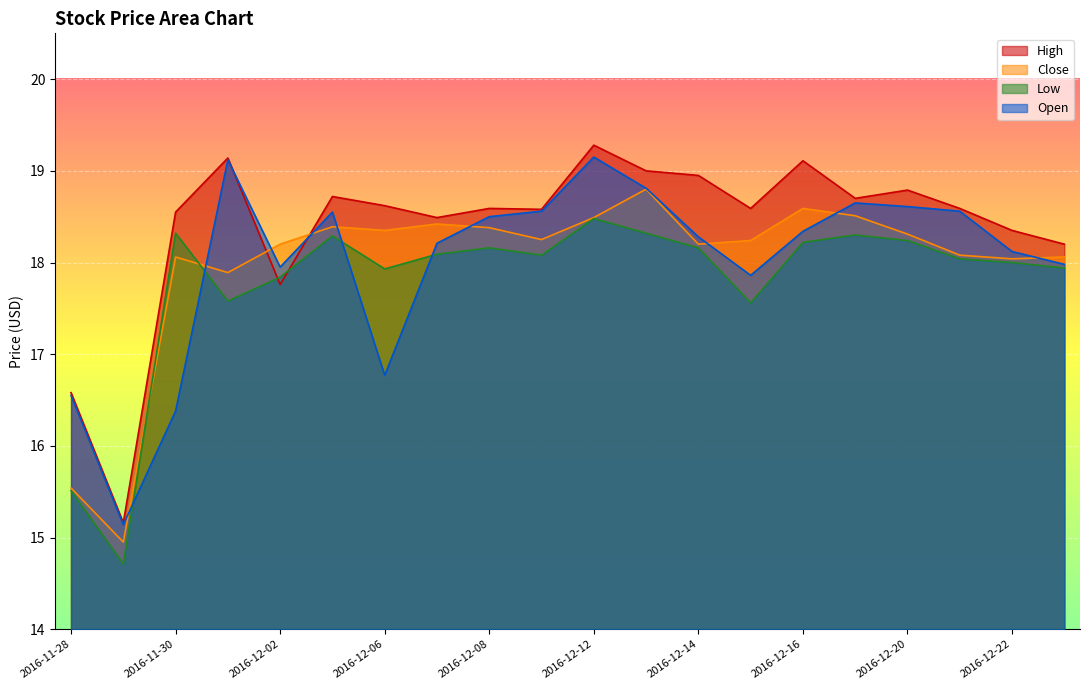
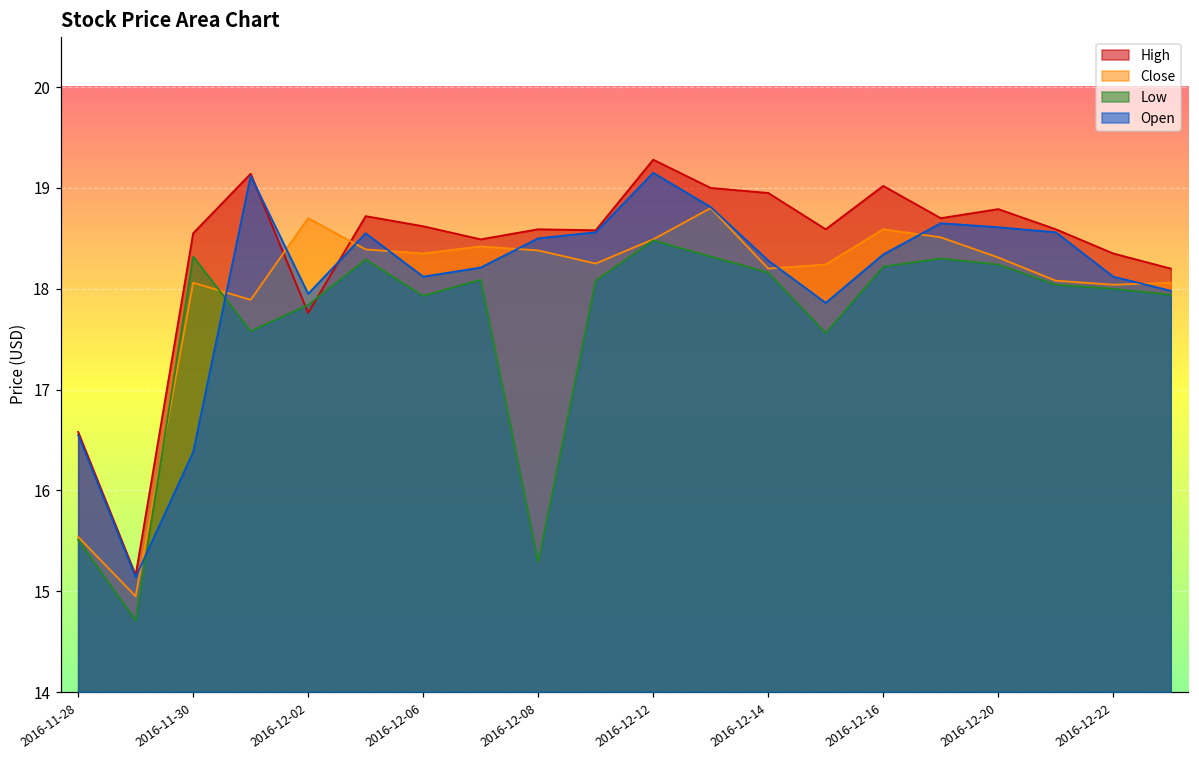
  {
    "High": {
      "2016-11-28": 16.6,
      "2016-11-30": 18.6,
      "2016-12-02": 17.8,
      "2016-12-06": 18.6,
      "2016-12-08": 18.6,
      "2016-12-12": 19.3,
      "2016-12-14": 19.0,
-     "2016-12-16": 19.1,
+     "2016-12-16": 19.0,
      "2016-12-20": 18.8,
      "2016-12-22": 18.4
    },
    "Close": {
      "2016-11-28": 15.5,
      "2016-11-30": 18.1,
-     "2016-12-02": 18.2,
+     "2016-12-02": 18.7,
      "2016-12-06": 18.4,
      "2016-12-08": 18.4,
      "2016-12-14": 18.2,
      "2016-12-16": 18.6,
      "2016-12-20": 18.3,
      "2016-12-22": 18.0
    },
    "Low": {
      "2016-11-28": 15.5,
      "2016-11-30": 18.3,
      "2016-12-02": 17.8,
      "2016-12-06": 17.9,
-     "2016-12-08": 18.2,
+     "2016-12-08": 15.3,
      "2016-12-14": 18.2,
      "2016-12-16": 18.2,
      "2016-12-20": 18.2,
      "2016-12-22": 18.0
    },
    "Open": {
      "2016-11-28": 16.6,
      "2016-11-30": 16.4,
      "2016-12-02": 18.0,
-     "2016-12-06": 16.8,
+     "2016-12-06": 18.1,
      "2016-12-08": 18.5,
      "2016-12-12": 19.2,
      "2016-12-14": 18.3,
      "2016-12-16": 18.3,
      "2016-12-20": 18.6,
      "2016-12-22": 18.1
    }
  }
